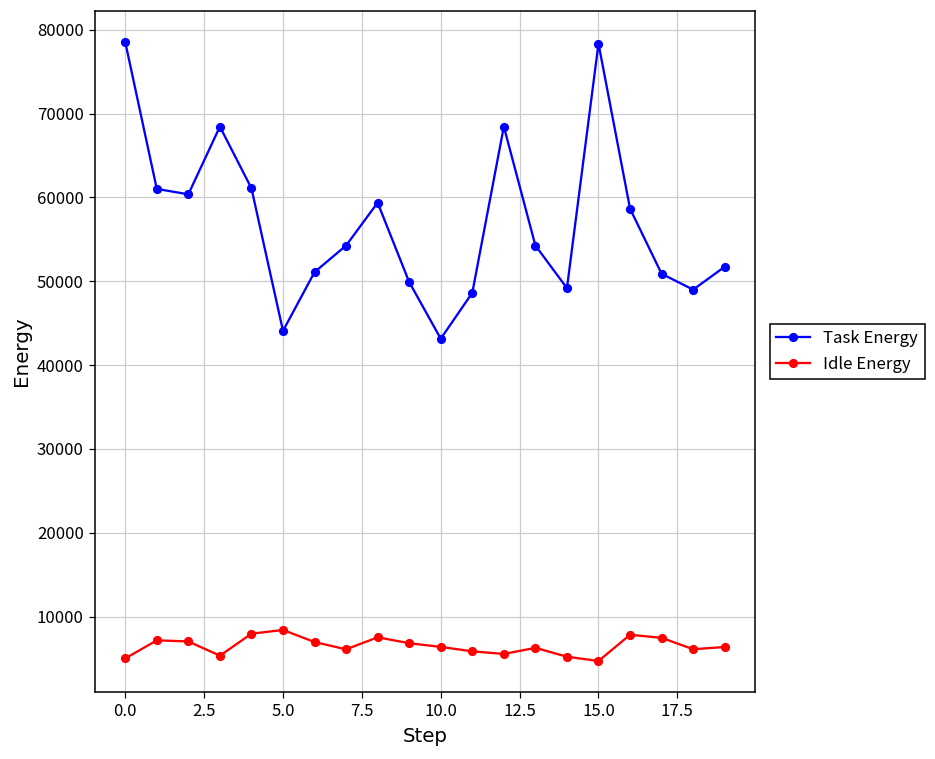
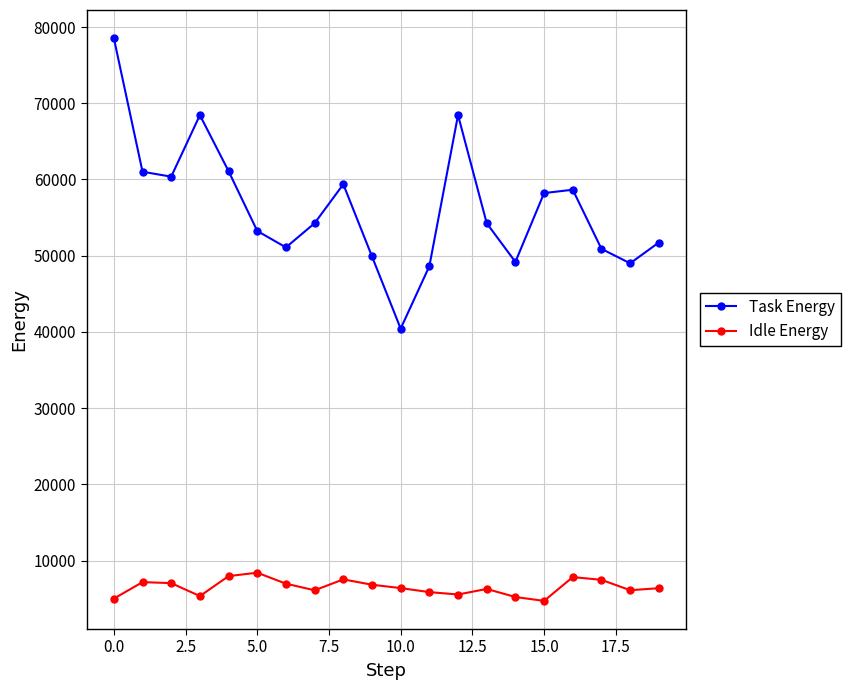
  {
    "Task Energy": {
      "0.0": 79000,
-     "5.0": 44000,
-     "10.0": 43000,
-     "15.0": 78000
+     "5.0": 53000,
+     "10.0": 40000,
+     "15.0": 58000
    },
    "Idle Energy": {
      "0.0": 5000,
      "5.0": 8000,
      "10.0": 6000,
      "15.0": 5000
    }
  }
